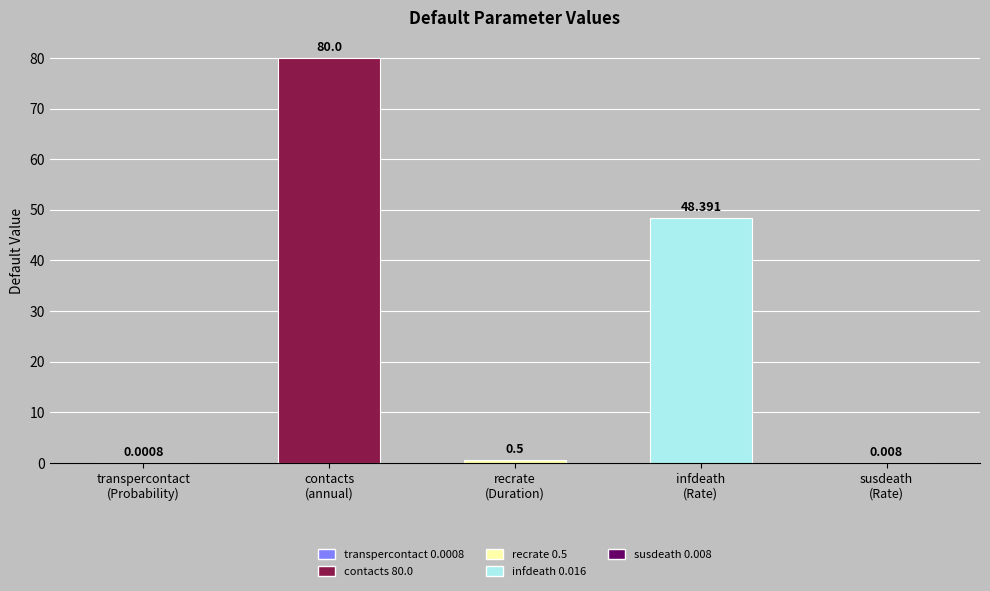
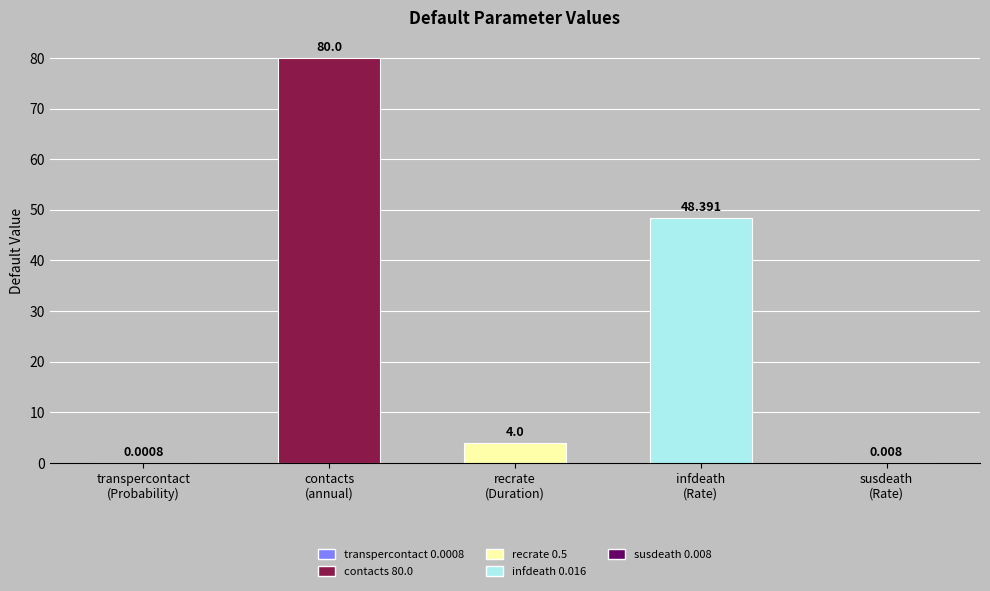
  {
    "transpercontact (Probability)": 0.0008,
    "contacts (annual)": 80.0,
-   "recrate (Duration)": 0.5,
+   "recrate (Duration)": 4.0,
    "infdeath (Rate)": 48.391,
    "susdeath (Rate)": 0.008
  }
